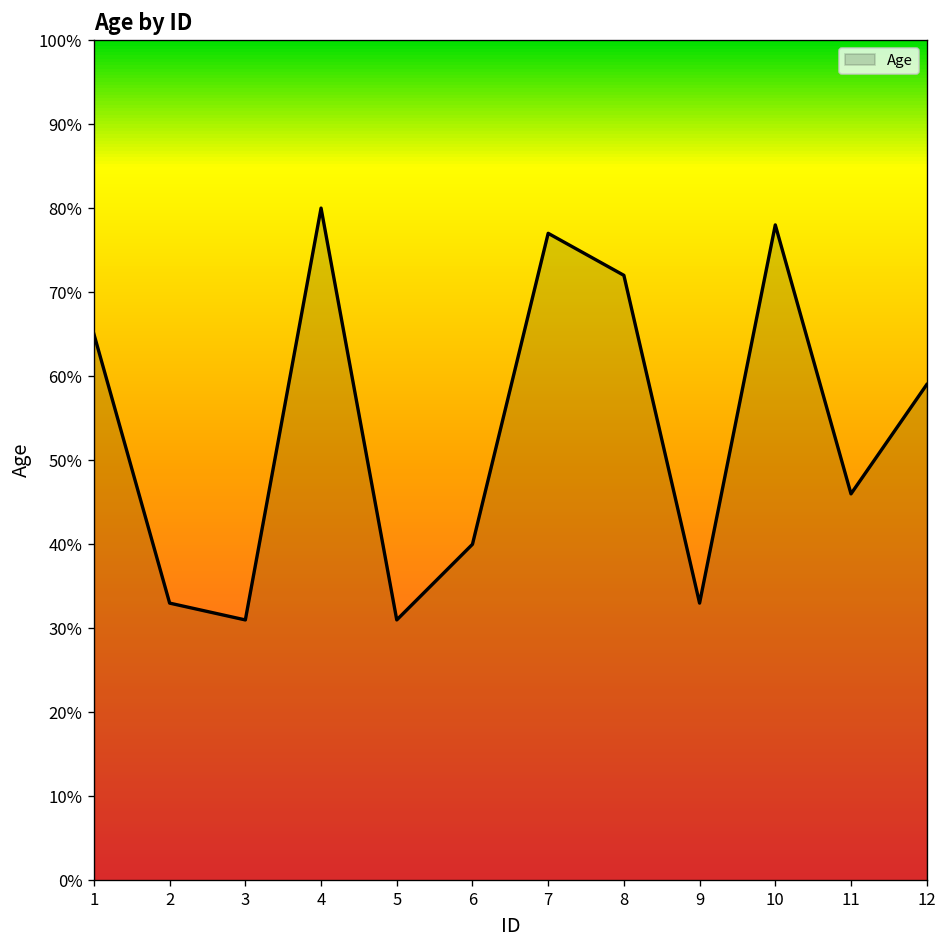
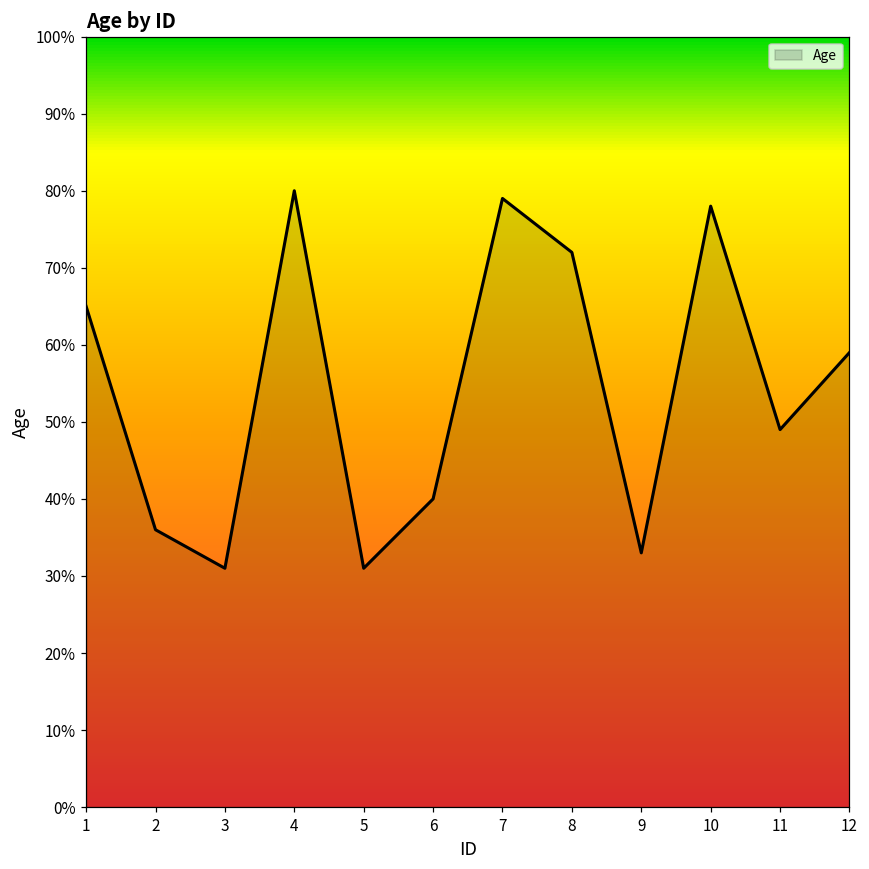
  {
    "1": "65%",
-   "2": "33%",
+   "2": "36%",
    "3": "31%",
    "4": "80%",
    "5": "31%",
    "6": "40%",
-   "7": "77%",
+   "7": "79%",
    "8": "72%",
    "9": "33%",
    "10": "78%",
-   "11": "46%",
+   "11": "49%",
    "12": "59%"
  }
